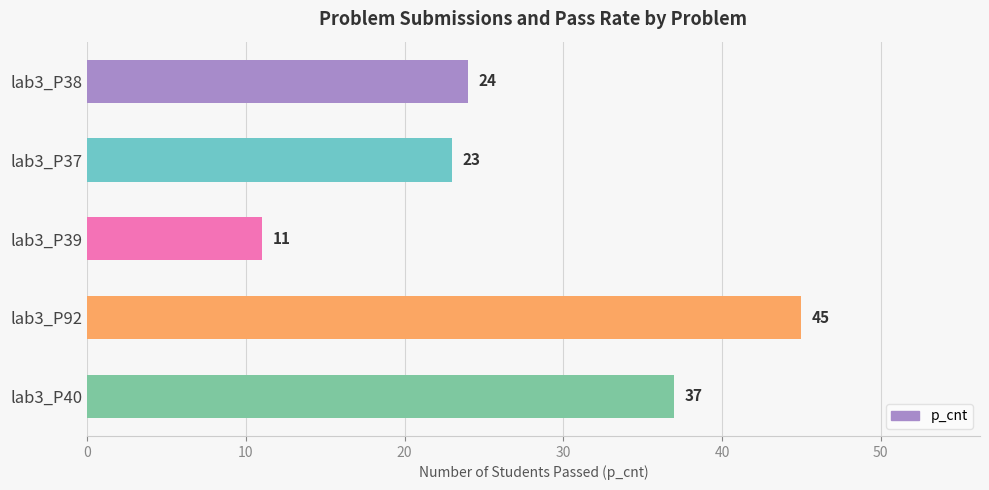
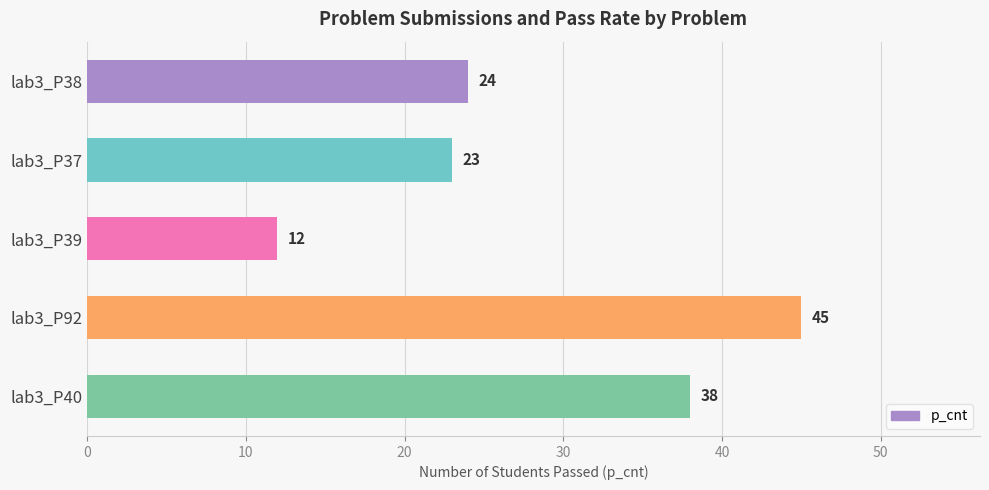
  {
    "lab3_P38": 24,
    "lab3_P37": 23,
-   "lab3_P39": 11,
+   "lab3_P39": 12,
    "lab3_P92": 45,
-   "lab3_P40": 37
+   "lab3_P40": 38
  }
